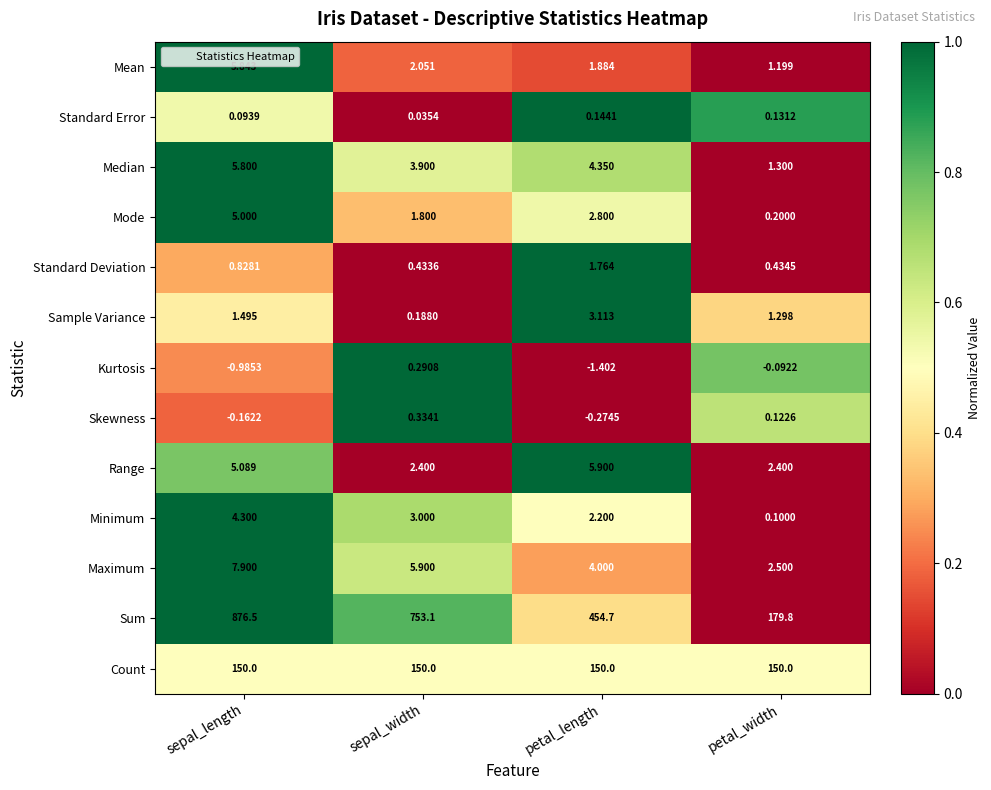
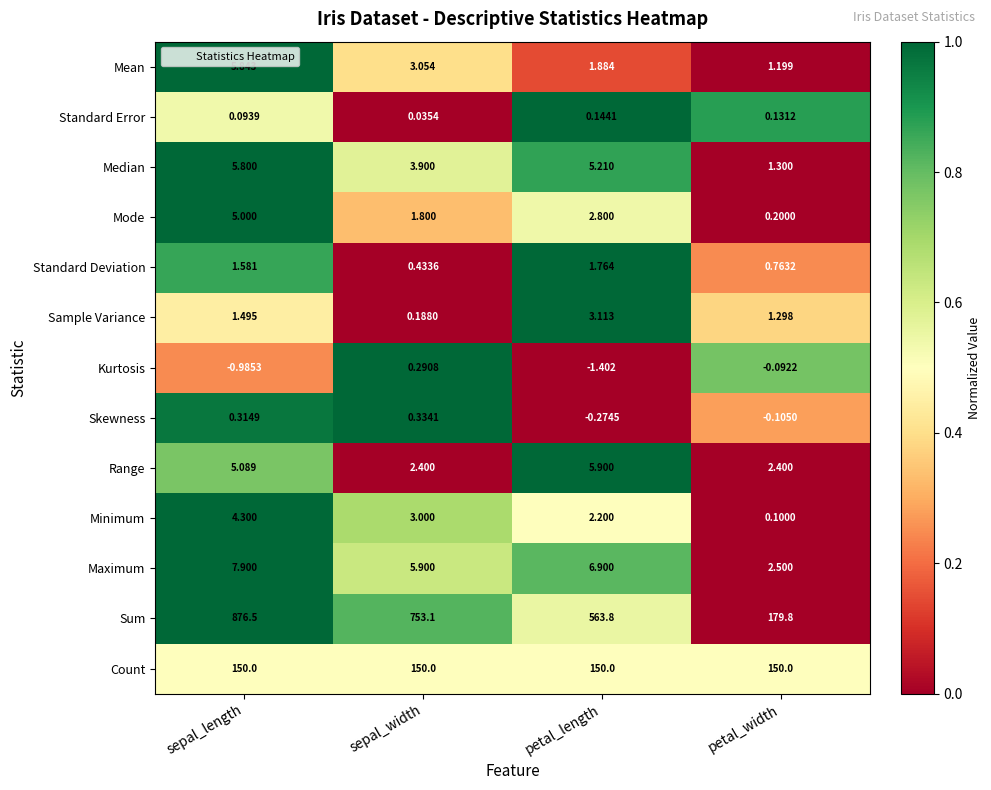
  {
    "Mean": {
-     "sepal_width": 2.051,
+     "sepal_width": 3.054,
      "petal_length": 1.884,
      "petal_width": 1.199
    },
    "Standard Error": {
      "sepal_length": 0.0939,
      "sepal_width": 0.0354,
      "petal_length": 0.1441,
      "petal_width": 0.1312
    },
    "Median": {
      "sepal_length": 5.800,
      "sepal_width": 3.900,
-     "petal_length": 4.350,
+     "petal_length": 5.210,
      "petal_width": 1.300
    },
    "Mode": {
      "sepal_length": 5.000,
      "sepal_width": 1.800,
      "petal_length": 2.800,
      "petal_width": 0.2000
    },
    "Standard Deviation": {
-     "sepal_length": 0.8281,
+     "sepal_length": 1.581,
      "sepal_width": 0.4336,
      "petal_length": 1.764,
-     "petal_width": 0.4345
+     "petal_width": 0.7632
    },
    "Sample Variance": {
      "sepal_length": 1.495,
      "sepal_width": 0.1880,
      "petal_length": 3.113,
      "petal_width": 1.298
    },
    "Kurtosis": {
      "sepal_length": -0.9853,
      "sepal_width": 0.2908,
      "petal_length": -1.402,
      "petal_width": -0.0922
    },
    "Skewness": {
-     "sepal_length": -0.1622,
+     "sepal_length": 0.3149,
      "sepal_width": 0.3341,
      "petal_length": -0.2745,
-     "petal_width": 0.1226
+     "petal_width": -0.1050
    },
    "Range": {
      "sepal_length": 5.089,
      "sepal_width": 2.400,
      "petal_length": 5.900,
      "petal_width": 2.400
    },
    "Minimum": {
      "sepal_length": 4.300,
      "sepal_width": 3.000,
      "petal_length": 2.200,
      "petal_width": 0.1000
    },
    "Maximum": {
      "sepal_length": 7.900,
      "sepal_width": 5.900,
-     "petal_length": 4.000,
+     "petal_length": 6.900,
      "petal_width": 2.500
    },
    "Sum": {
      "sepal_length": 876.5,
      "sepal_width": 753.1,
-     "petal_length": 454.7,
+     "petal_length": 563.8,
      "petal_width": 179.8
    },
    "Count": {
      "sepal_length": 150.0,
      "sepal_width": 150.0,
      "petal_length": 150.0,
      "petal_width": 150.0
    }
  }
